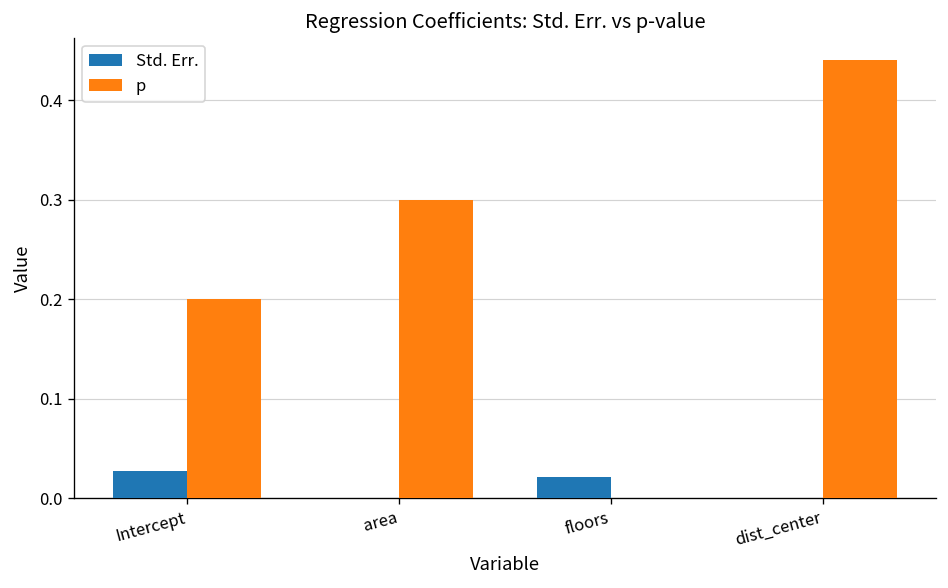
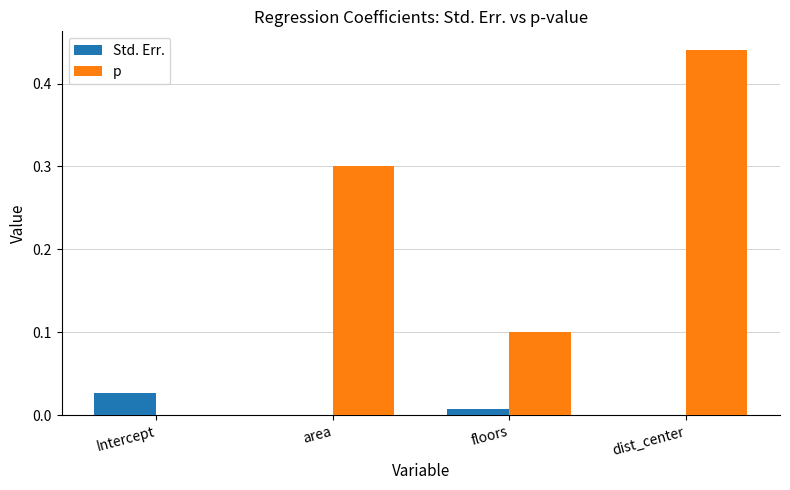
  {
    "Std. Err.": {
      "Intercept": 0.03,
-     "floors": 0.02
+     "floors": 0.01
    },
    "p": {
-     "Intercept": 0.2,
+     "Intercept": 0.0,
      "area": 0.3,
-     "floors": 0.0,
+     "floors": 0.1,
      "dist_center": 0.44
    }
  }
